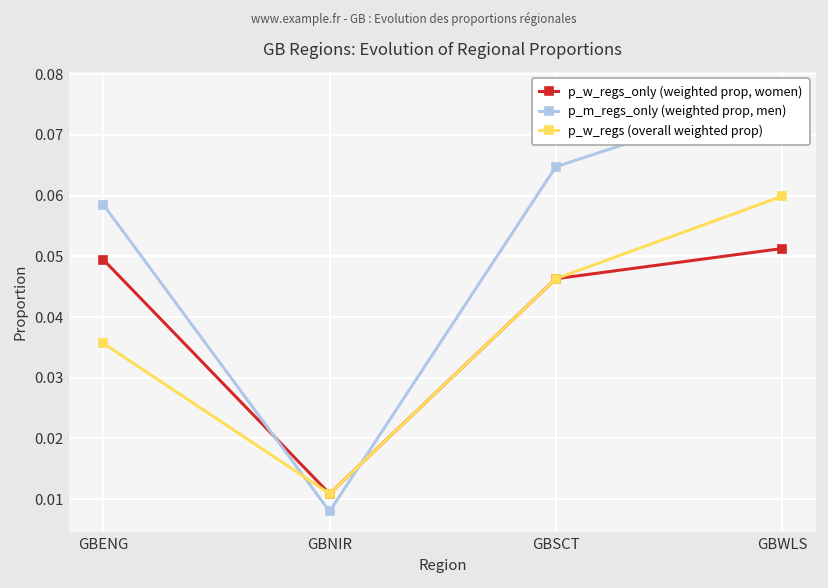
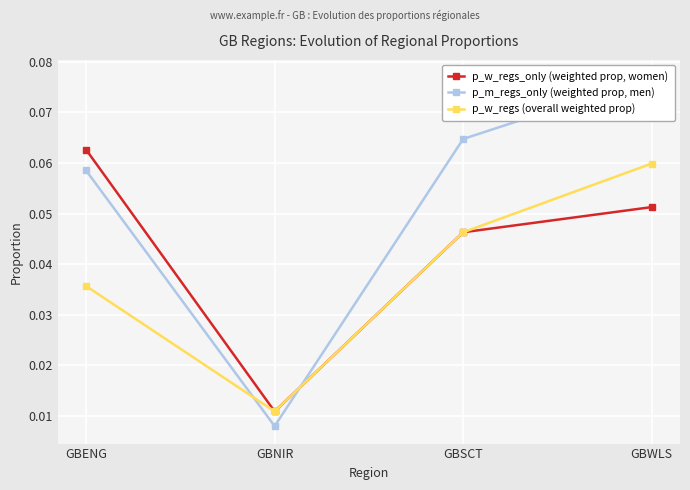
  {
    "p_w_regs_only (weighted prop, women)": {
-     "GBENG": 0.049,
+     "GBENG": 0.063,
      "GBWLS": 0.051
    },
    "p_m_regs_only (weighted prop, men)": {
      "GBENG": 0.059,
      "GBNIR": 0.008,
      "GBSCT": 0.065
    },
    "p_w_regs (overall weighted prop)": {
      "GBENG": 0.036,
      "GBWLS": 0.060
    }
  }
